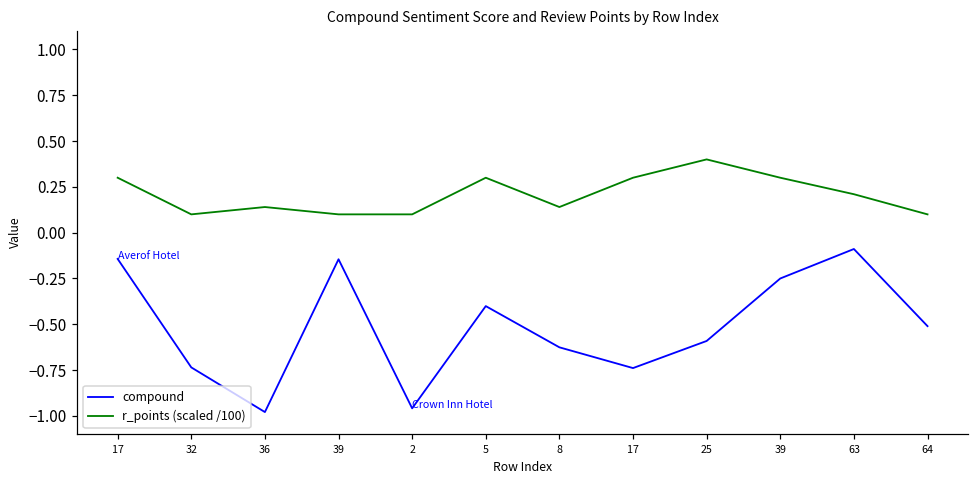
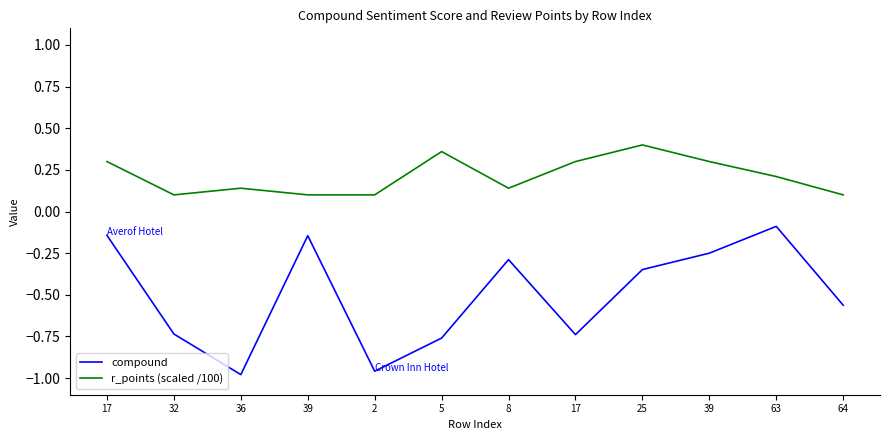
  {
    "compound": {
      "32": -0.74,
      "36": -0.98,
      "2": -0.96,
-     "5": -0.40,
-     "8": -0.63,
-     "25": -0.59,
+     "5": -0.76,
+     "8": -0.29,
+     "25": -0.35,
      "63": -0.09,
-     "64": -0.51
+     "64": -0.56
    },
    "r_points (scaled /100)": {
      "32": 0.10,
      "36": 0.14,
      "2": 0.10,
-     "5": 0.30,
+     "5": 0.36,
      "8": 0.14,
      "25": 0.40,
      "63": 0.21,
      "64": 0.10
    }
  }
